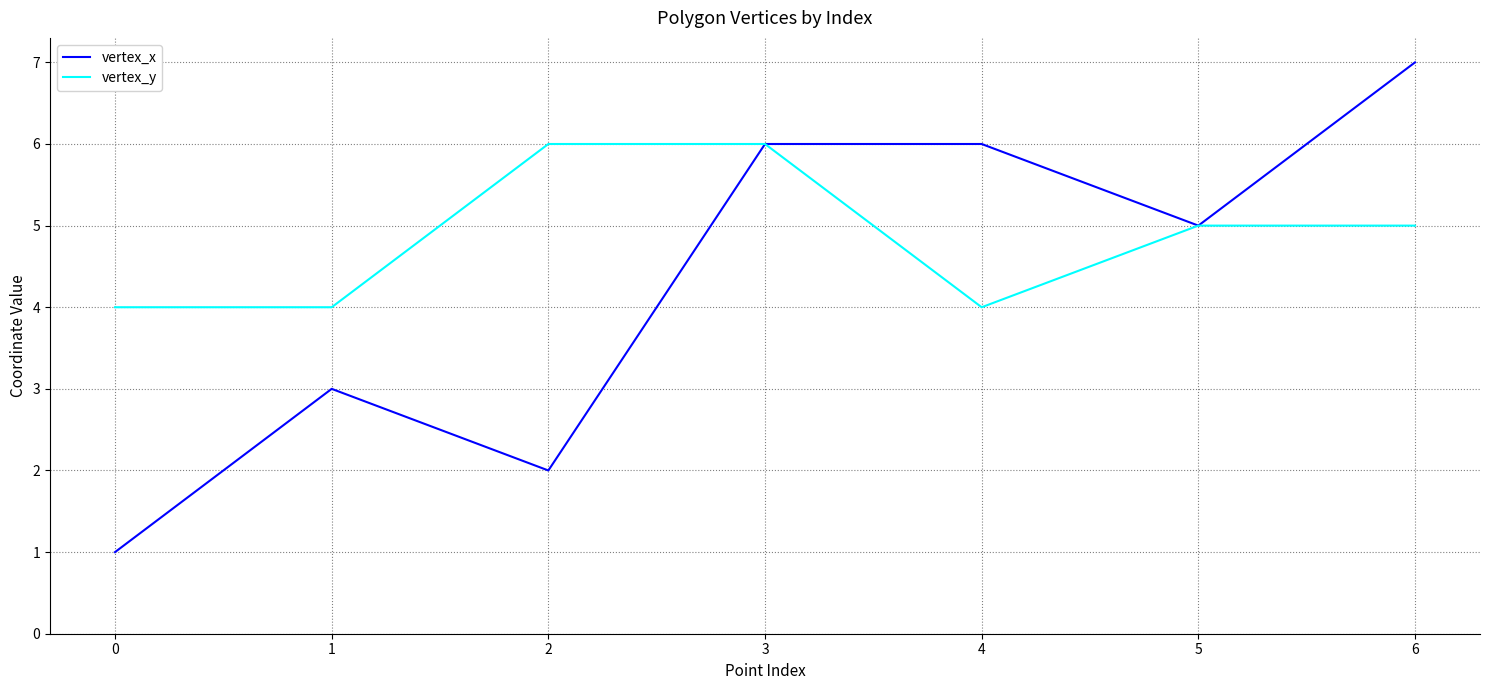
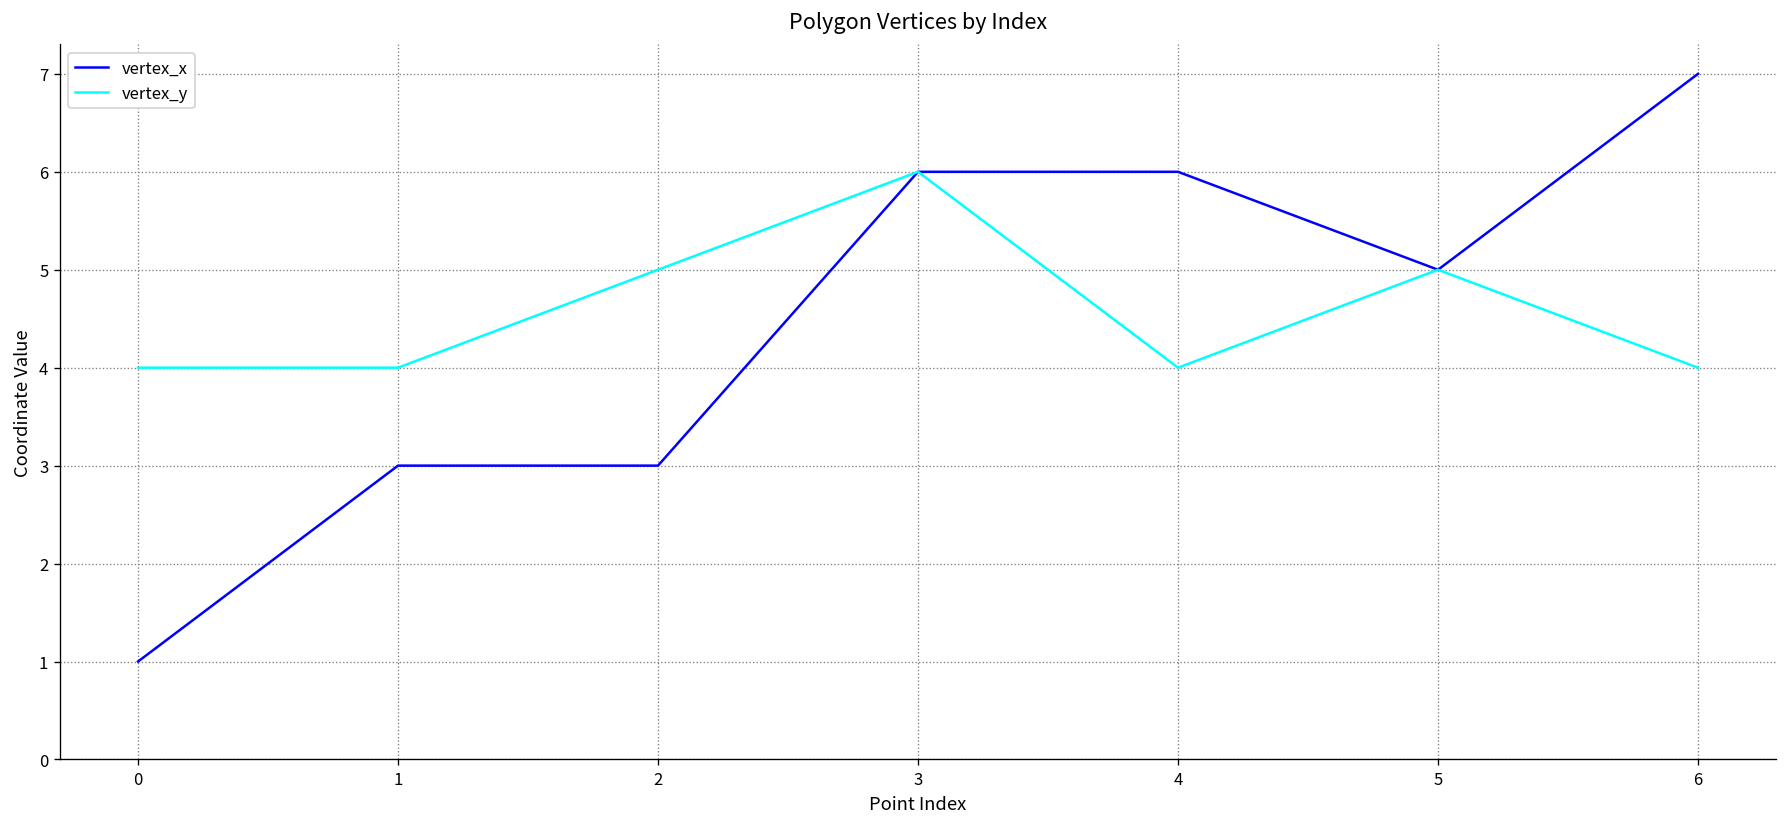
  {
    "vertex_x": {
      "0": 1,
      "1": 3,
-     "2": 2,
+     "2": 3,
      "4": 6,
      "6": 7
    },
    "vertex_y": {
      "0": 4,
      "1": 4,
-     "2": 6,
+     "2": 5,
      "4": 4,
-     "6": 5
+     "6": 4
    }
  }
